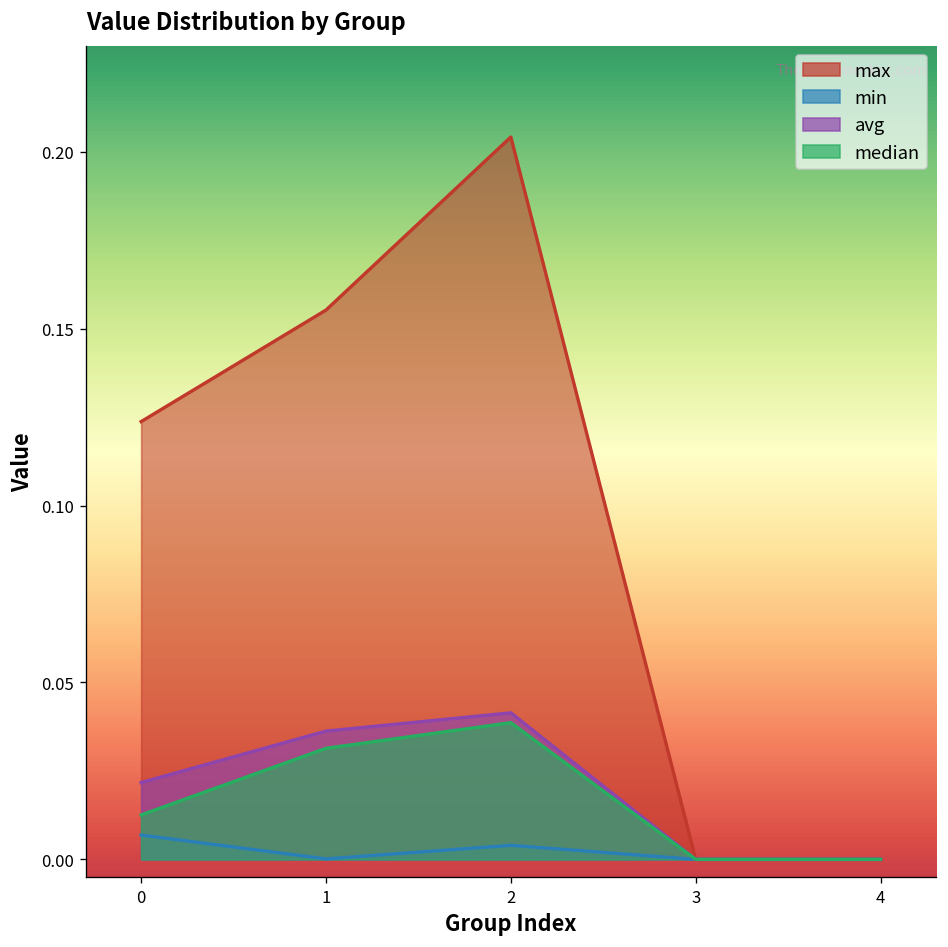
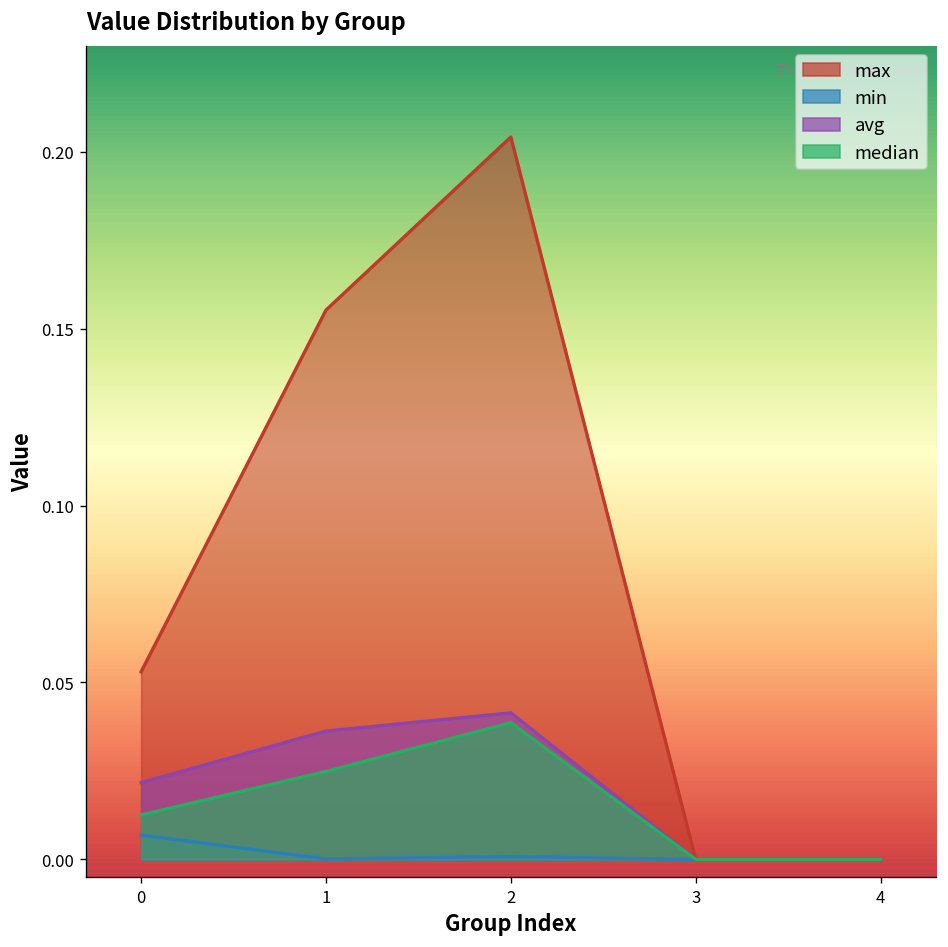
  {
    "max": {
-     "0": 0.124,
+     "0": 0.053,
      "1": 0.155,
      "2": 0.204
    },
    "min": {
      "0": 0.007,
      "1": 0.000,
-     "2": 0.004
+     "2": 0.001
    },
    "avg": {
      "0": 0.022,
      "1": 0.036,
      "2": 0.041
    },
    "median": {
      "0": 0.013,
-     "1": 0.031,
+     "1": 0.025,
      "2": 0.039
    }
  }
